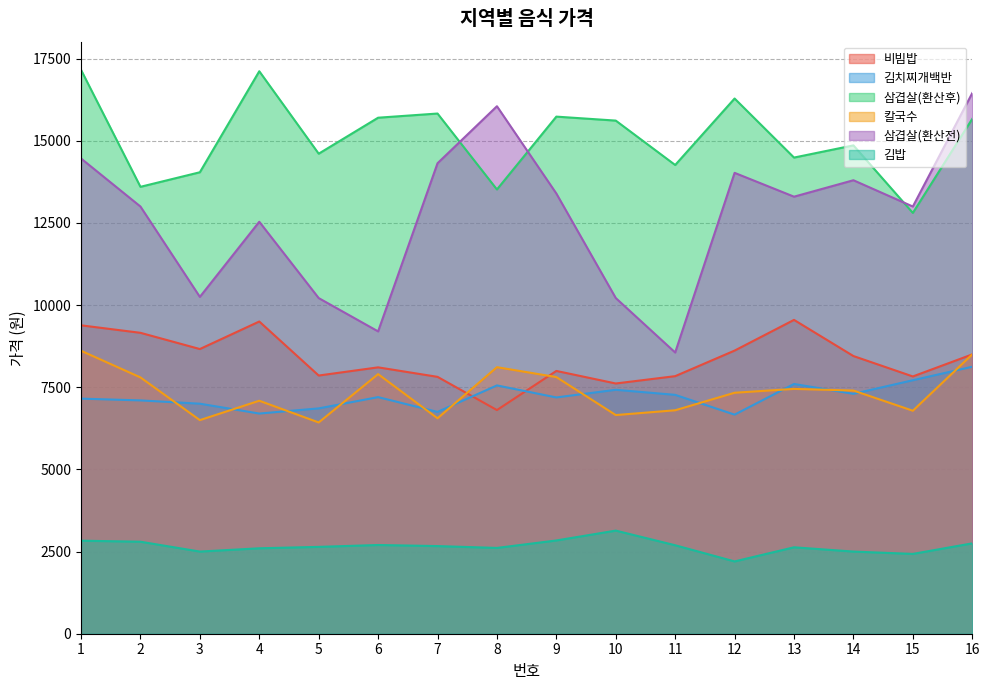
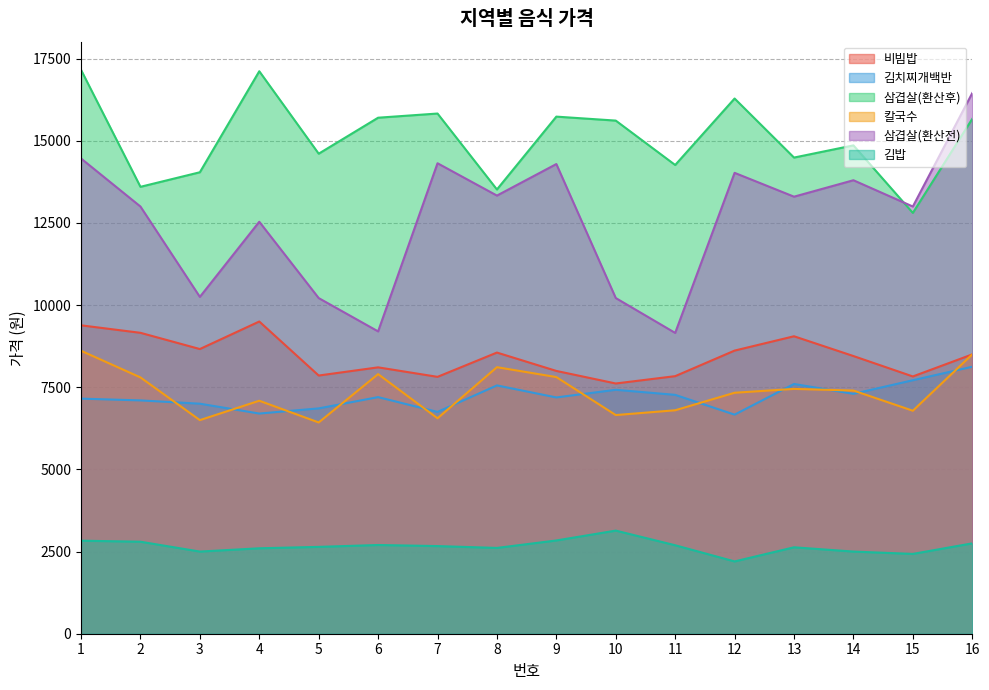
  {
    "비빔밥": {
      "1": 9400,
      "2": 9200,
      "3": 8700,
      "4": 9500,
      "5": 7900,
      "6": 8100,
      "7": 7800,
-     "8": 6800,
+     "8": 8600,
      "9": 8000,
      "10": 7600,
      "11": 7800,
      "12": 8600,
-     "13": 9600,
+     "13": 9100,
      "14": 8500,
      "15": 7800
    },
    "칼국수": {
      "1": 8600,
      "2": 7800,
      "3": 6500,
      "4": 7100,
      "5": 6400,
      "6": 7900,
      "7": 6600,
      "8": 8100,
      "9": 7800,
      "10": 6700,
      "11": 6800,
      "12": 7300,
      "13": 7500,
      "14": 7400,
      "15": 6800
    },
    "삼겹살(환산전)": {
      "1": 14500,
      "2": 13000,
      "3": 10300,
      "4": 12500,
      "5": 10200,
      "6": 9200,
      "7": 14300,
-     "8": 16100,
-     "9": 13400,
+     "8": 13300,
+     "9": 14300,
      "10": 10200,
-     "11": 8600,
+     "11": 9200,
      "12": 14000,
      "13": 13300,
      "14": 13800,
      "15": 13000,
      "16": 16500
    }
  }
